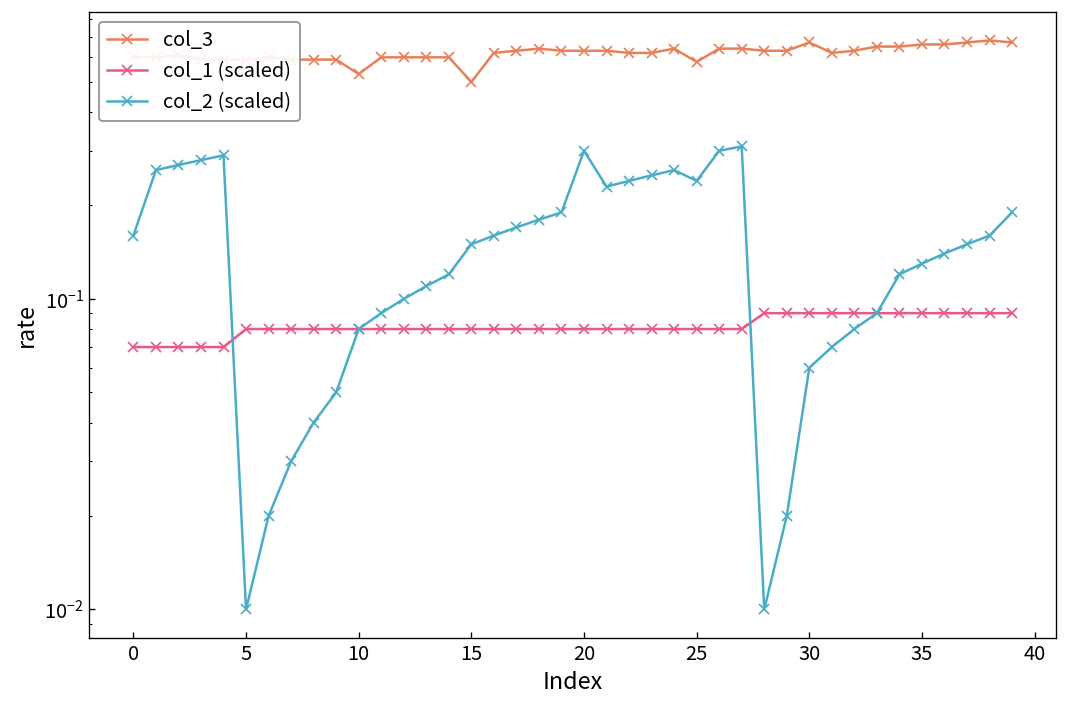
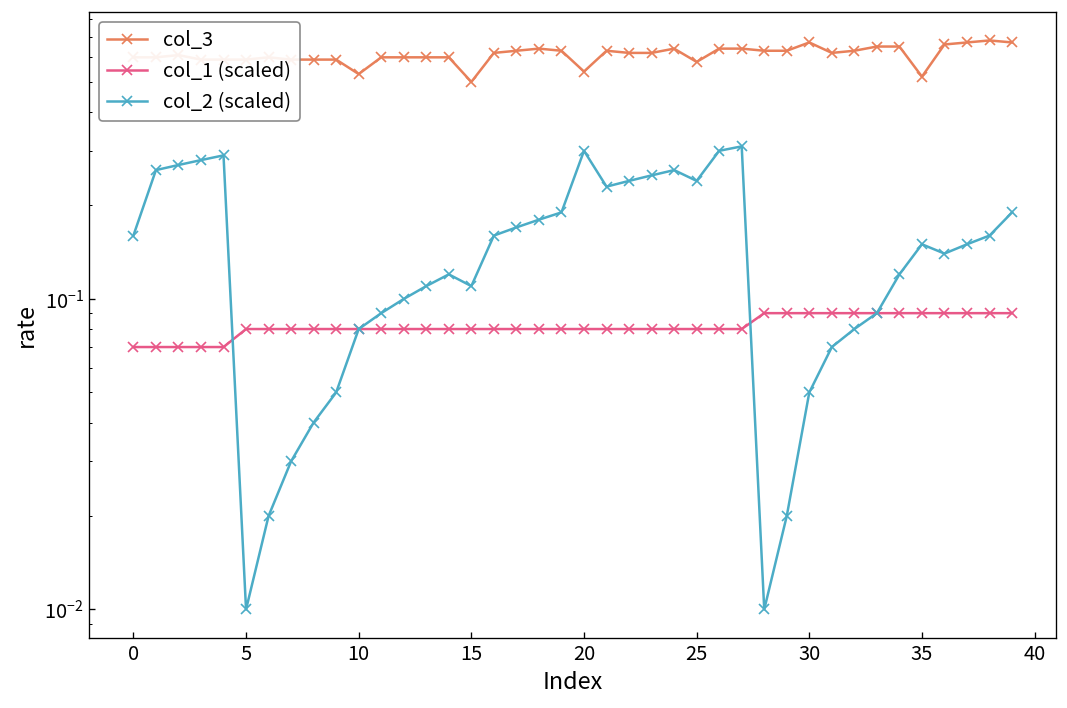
  {
    "col_3": {
      "10": 0.53,
      "15": 0.50,
-     "20": 0.63,
+     "20": 0.54,
      "25": 0.58,
      "30": 0.67,
-     "35": 0.66
+     "35": 0.52
    },
    "col_1 (scaled)": {
      "0": 0.070,
      "5": 0.080,
      "15": 0.080,
      "20": 0.080,
      "25": 0.080,
      "30": 0.090,
      "35": 0.090
    },
    "col_2 (scaled)": {
      "0": 0.16,
      "5": 0.010,
-     "15": 0.15,
+     "15": 0.110,
      "20": 0.30,
      "25": 0.24,
-     "30": 0.060,
-     "35": 0.13
+     "30": 0.050,
+     "35": 0.15
    }
  }
